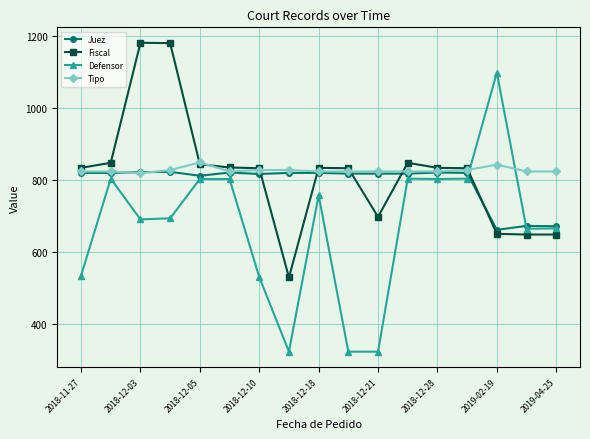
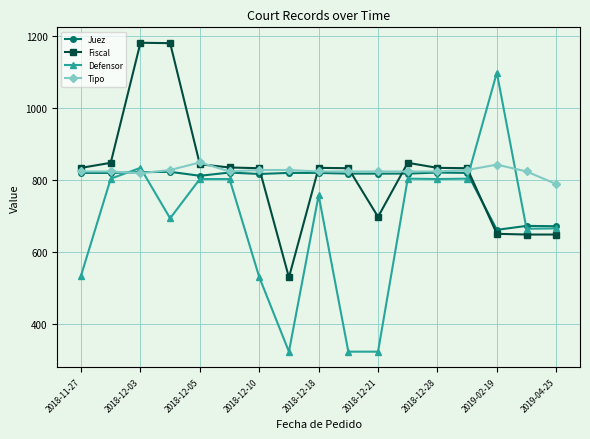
  {
    "Juez": {
      "2018-12-05": 810,
      "2018-12-10": 820,
      "2019-02-19": 660
    },
    "Fiscal": {
      "2018-11-27": 830,
      "2018-12-03": 1180,
      "2018-12-18": 830,
      "2018-12-21": 700,
      "2018-12-28": 830,
      "2019-02-19": 650,
      "2019-04-25": 650
    },
    "Defensor": {
      "2018-11-27": 530,
-     "2018-12-03": 690,
+     "2018-12-03": 830,
      "2018-12-05": 800,
      "2018-12-10": 530,
      "2018-12-18": 760,
      "2018-12-21": 320,
      "2018-12-28": 800,
      "2019-02-19": 1100
    },
    "Tipo": {
      "2019-02-19": 840,
-     "2019-04-25": 820
+     "2019-04-25": 790
    }
  }
